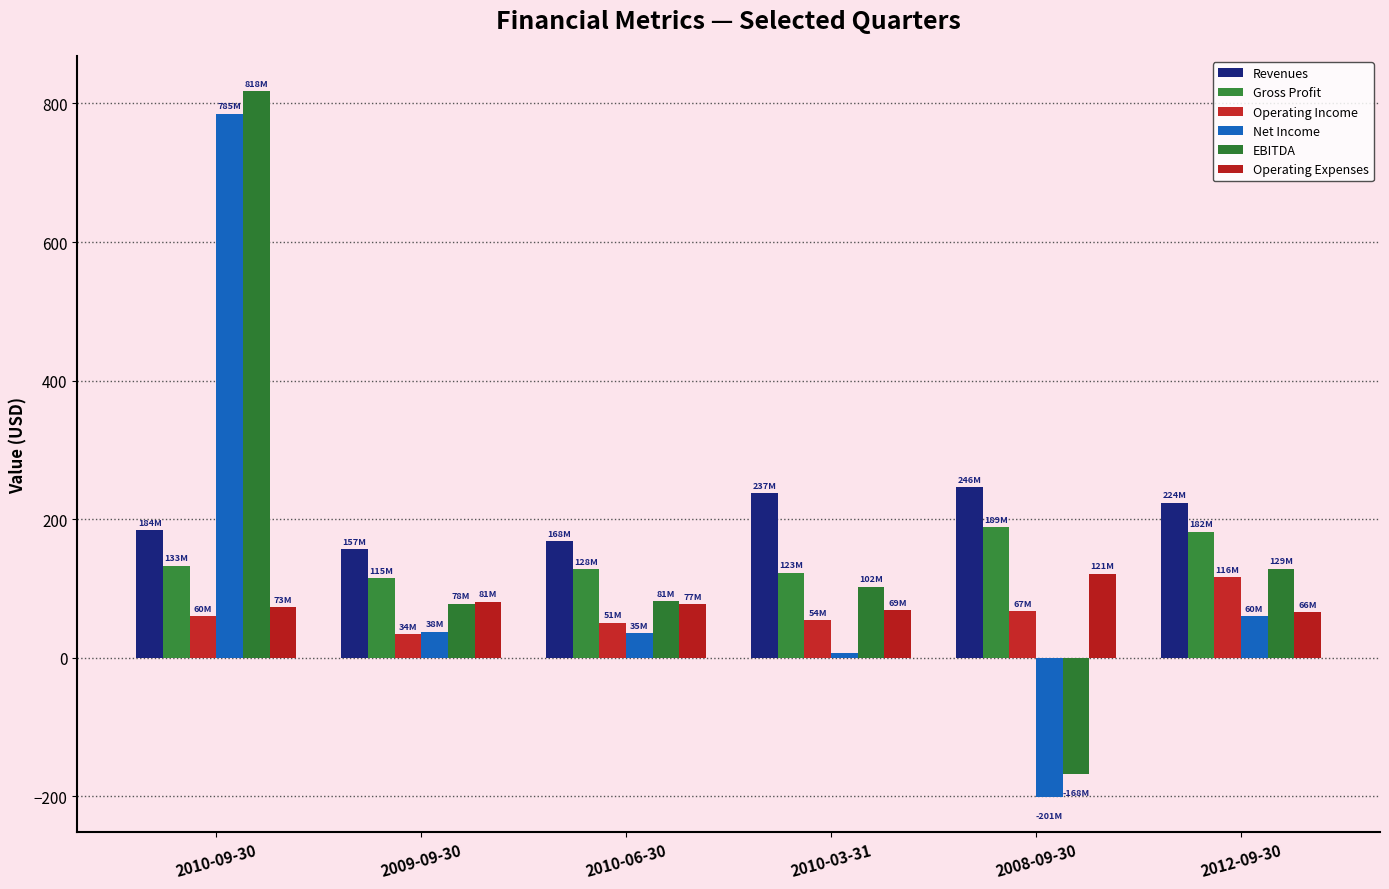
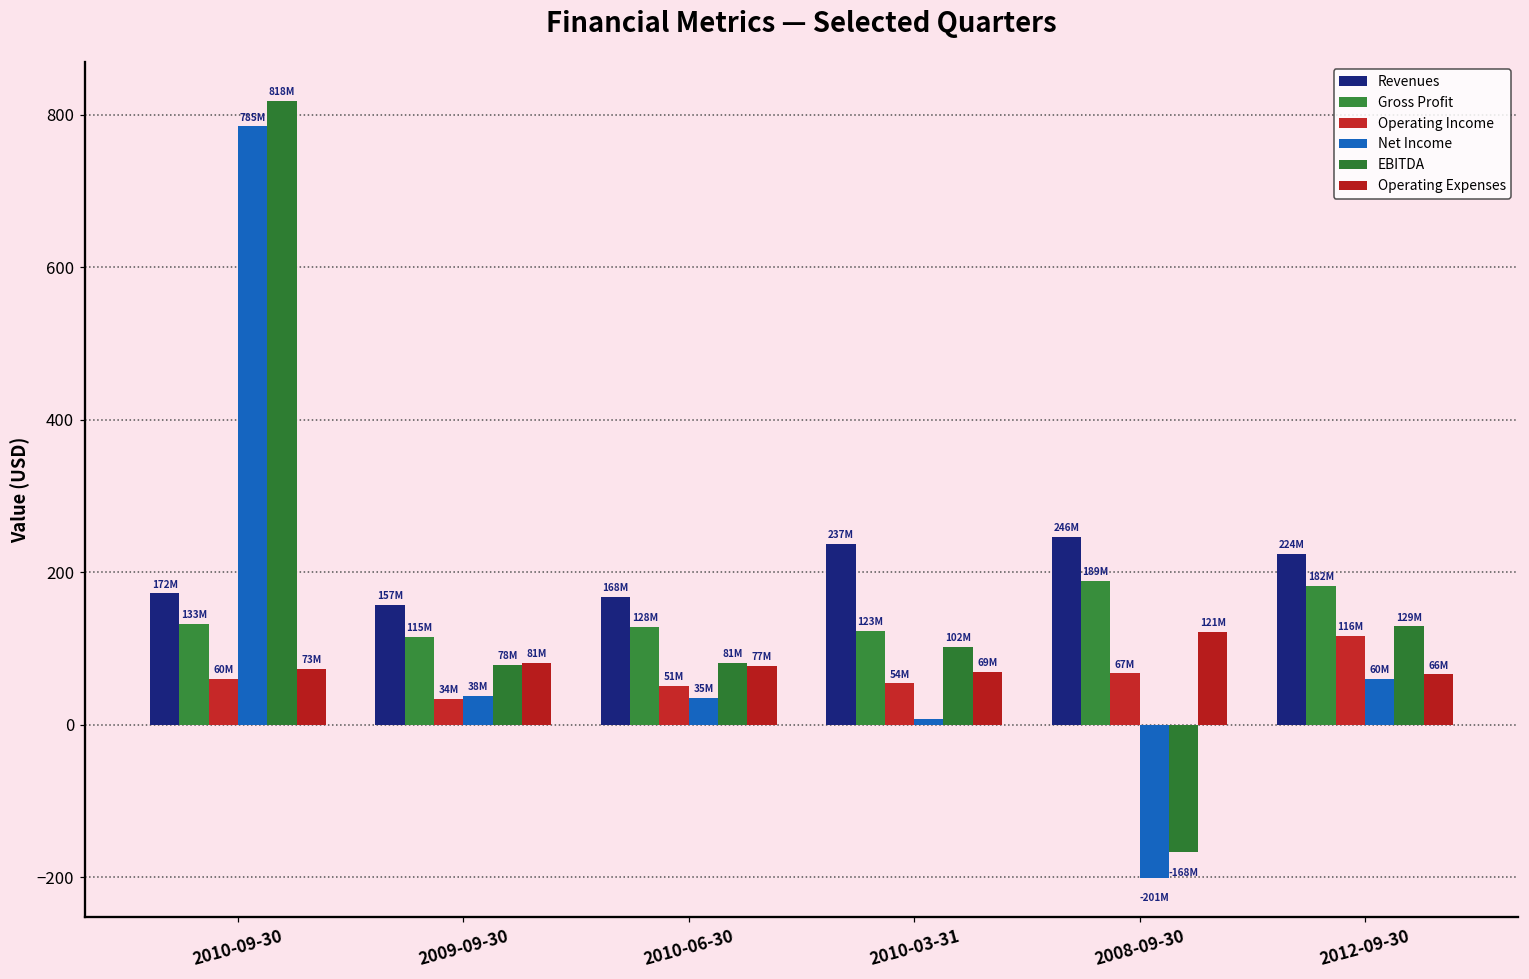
  {
    "Revenues": {
-     "2010-09-30": "184M",
+     "2010-09-30": "172M",
      "2009-09-30": "157M",
      "2010-06-30": "168M",
      "2010-03-31": "237M",
      "2008-09-30": "246M",
      "2012-09-30": "224M"
    },
    "Net Income": {
      "2010-09-30": "785M",
      "2009-09-30": "38M",
      "2010-06-30": "35M",
      "2008-09-30": "-201M",
      "2012-09-30": "60M"
    }
  }
